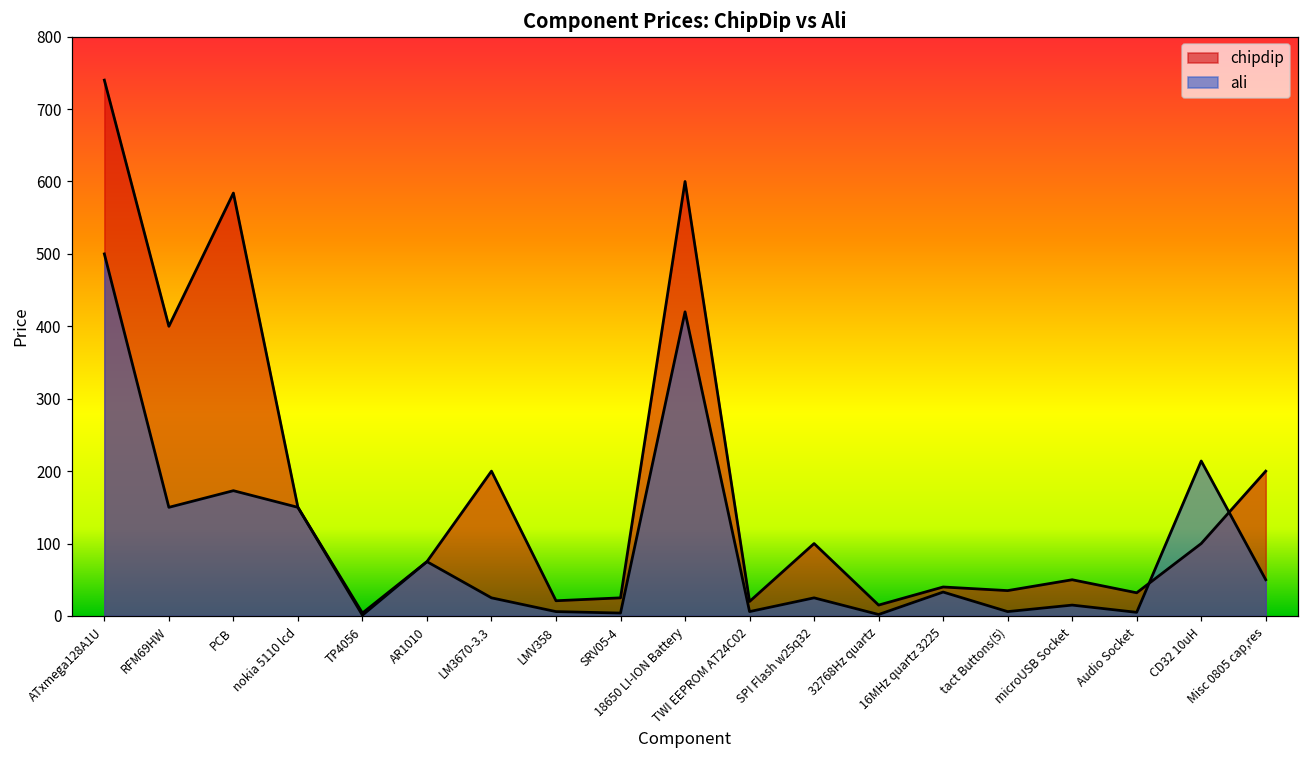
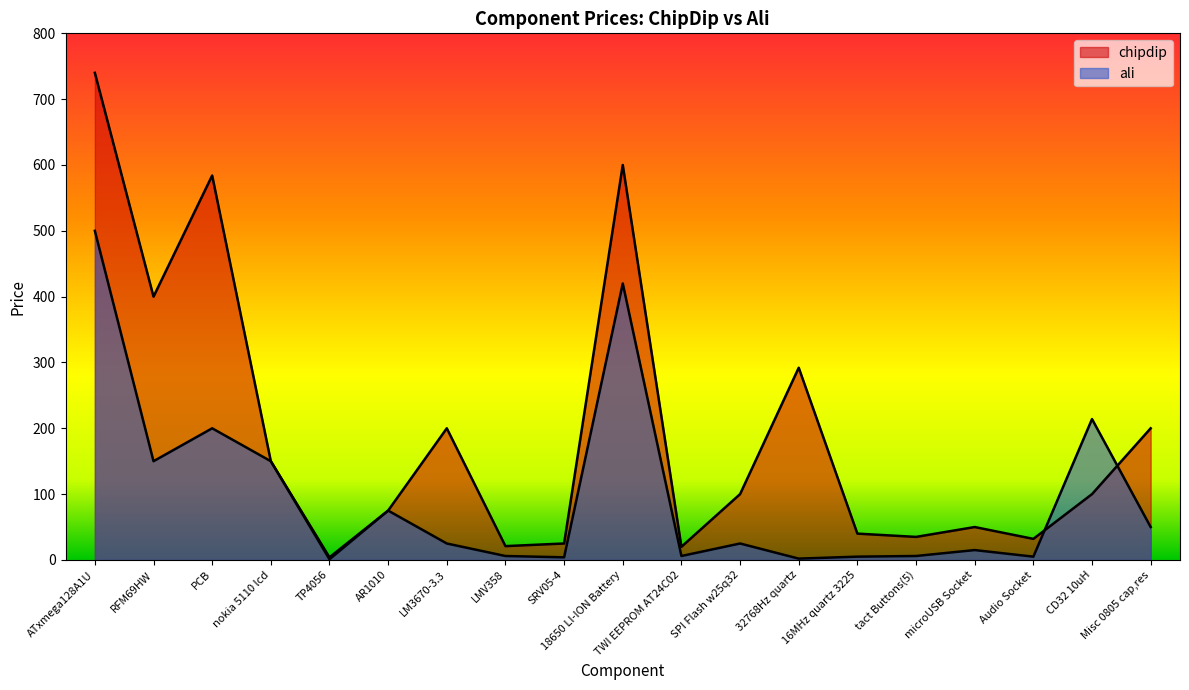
  {
    "chipdip": {
      "ATxmega128A1U": 740,
      "RFM69HW": 400,
      "PCB": 580,
      "LM3670-3.3": 200,
      "LMV358": 20,
      "SRV05-4": 30,
      "18650 LI-ION Battery": 600,
      "TWI EEPROM AT24C02": 20,
      "SPI Flash w25q32": 100,
-     "32768Hz quartz": 20,
+     "32768Hz quartz": 290,
      "16MHz quartz 3225": 40,
      "tact Buttons(5)": 40,
      "microUSB Socket": 50,
      "Audio Socket": 30,
      "CD32 10uH": 100,
      "Misc 0805 cap,res": 200
    },
    "ali": {
      "ATxmega128A1U": 500,
      "RFM69HW": 150,
-     "PCB": 170,
+     "PCB": 200,
      "LM3670-3.3": 30,
      "LMV358": 10,
      "SRV05-4": 0,
      "18650 LI-ION Battery": 420,
      "TWI EEPROM AT24C02": 10,
      "SPI Flash w25q32": 30,
      "32768Hz quartz": 0,
-     "16MHz quartz 3225": 30,
+     "16MHz quartz 3225": 10,
      "tact Buttons(5)": 10,
      "microUSB Socket": 20,
      "Audio Socket": 10,
      "CD32 10uH": 210,
      "Misc 0805 cap,res": 50
    }
  }
